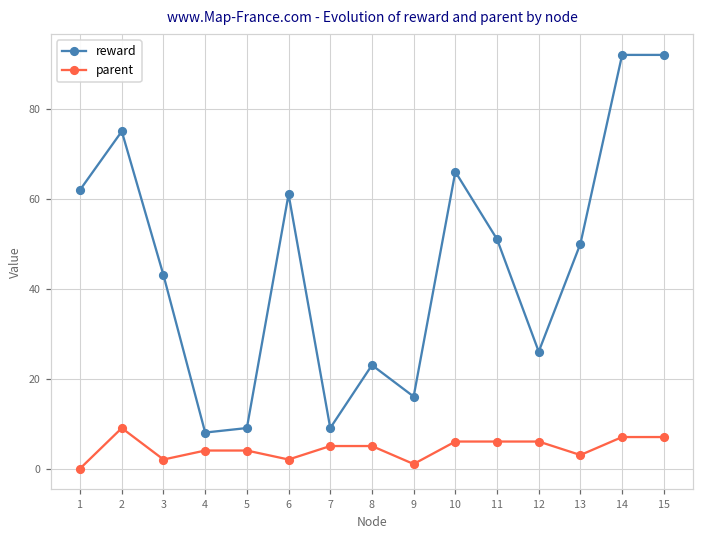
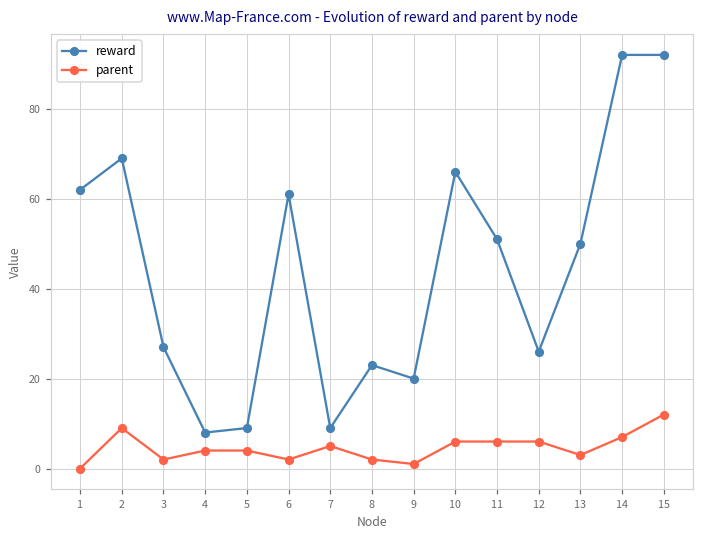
  {
    "reward": {
      "1": 62,
-     "2": 75,
-     "3": 43,
+     "2": 69,
+     "3": 27,
      "4": 8,
      "5": 9,
      "6": 61,
      "7": 9,
      "8": 23,
-     "9": 16,
+     "9": 20,
      "10": 66,
      "11": 51,
      "12": 26,
      "13": 50,
      "14": 92,
      "15": 92
    },
    "parent": {
      "1": 0,
      "2": 9,
      "3": 2,
      "4": 4,
      "5": 4,
      "6": 2,
      "7": 5,
-     "8": 5,
+     "8": 2,
      "9": 1,
      "10": 6,
      "11": 6,
      "12": 6,
      "13": 3,
      "14": 7,
-     "15": 7
+     "15": 12
    }
  }
